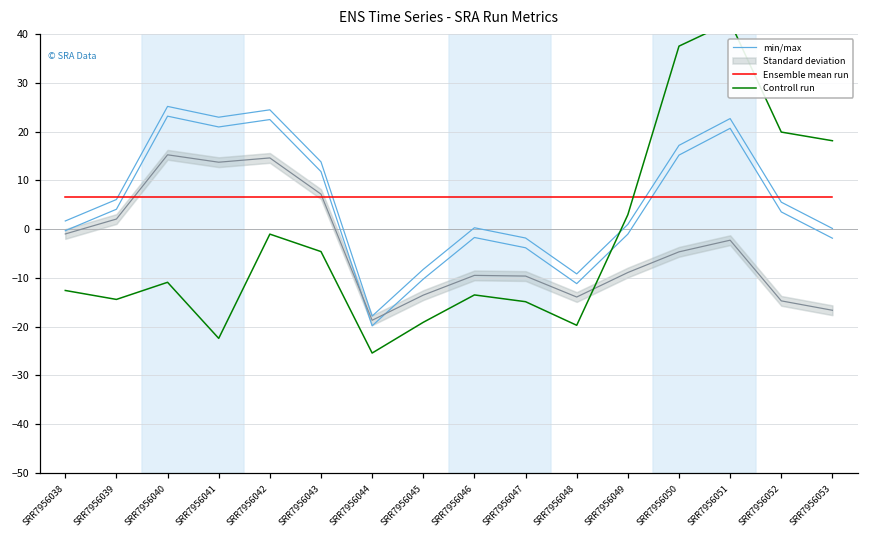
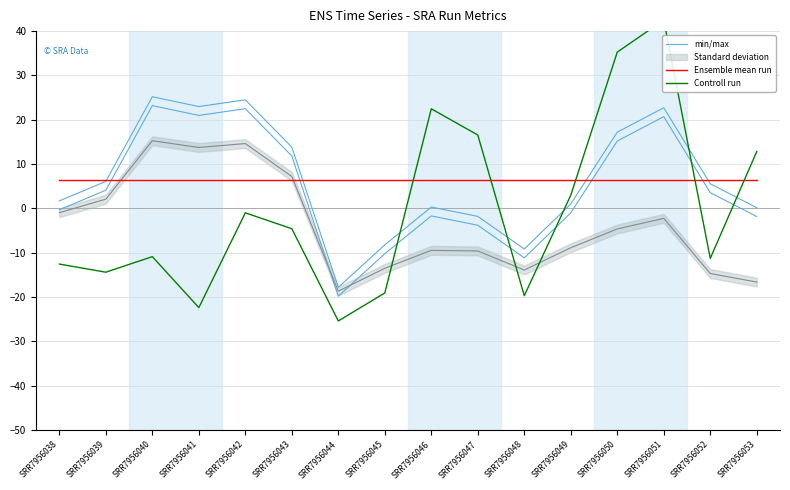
  {
    "Ensemble mean run": {
      "SRR7956038": 7,
      "SRR7956040": 7,
      "SRR7956041": 7,
      "SRR7956042": 7,
      "SRR7956043": 7,
      "SRR7956044": 7,
      "SRR7956045": 7,
      "SRR7956046": 7,
      "SRR7956047": 7,
      "SRR7956048": 7,
      "SRR7956049": 7,
      "SRR7956050": 7,
      "SRR7956051": 7,
      "SRR7956052": 7,
      "SRR7956053": 7
    },
    "Controll run": {
      "SRR7956038": -13,
      "SRR7956039": -14,
      "SRR7956040": -11,
      "SRR7956041": -22,
      "SRR7956042": -1,
      "SRR7956043": -5,
      "SRR7956044": -25,
      "SRR7956045": -19,
-     "SRR7956046": -13,
-     "SRR7956047": -15,
+     "SRR7956046": 22,
+     "SRR7956047": 17,
      "SRR7956048": -20,
      "SRR7956049": 3,
-     "SRR7956050": 38,
-     "SRR7956052": 20,
-     "SRR7956053": 18
+     "SRR7956050": 35,
+     "SRR7956052": -11,
+     "SRR7956053": 13
    }
  }
